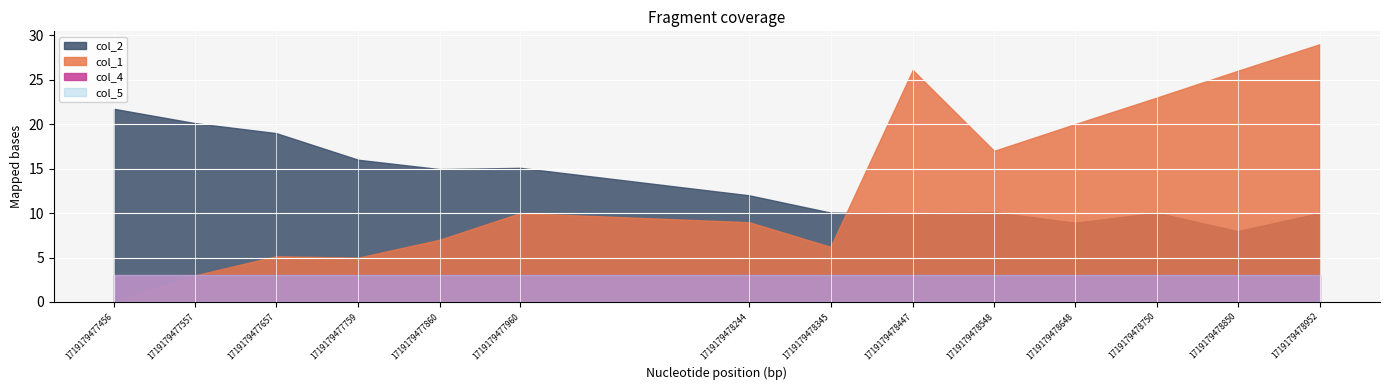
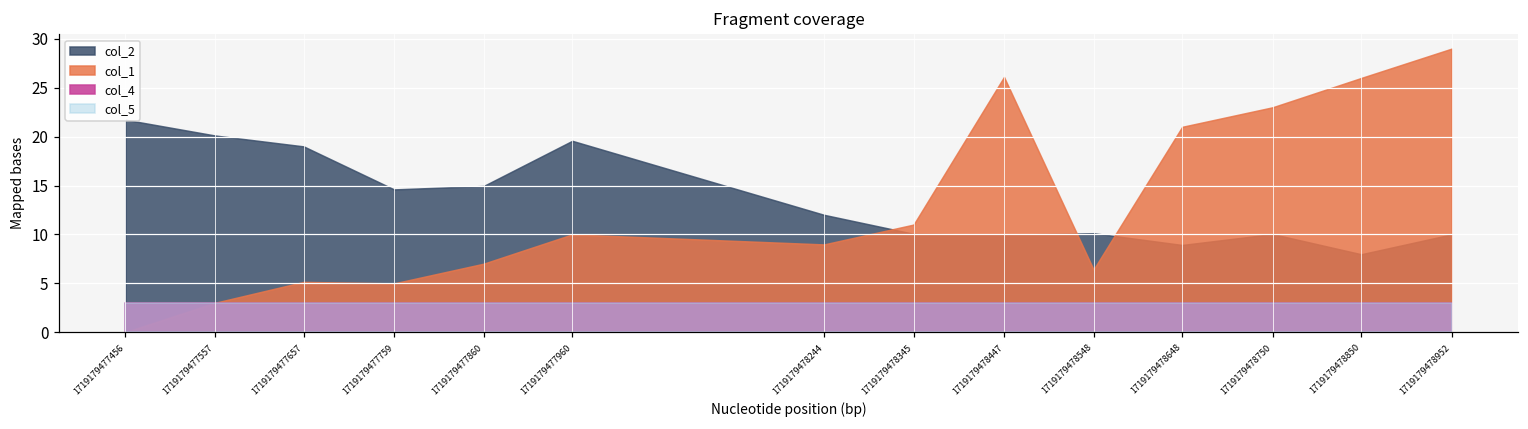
  {
    "col_2": {
      "1719179477456": 22,
      "1719179477557": 20,
      "1719179477657": 19,
-     "1719179477759": 16,
+     "1719179477759": 15,
      "1719179477860": 15,
-     "1719179477960": 15,
+     "1719179477960": 20,
      "1719179478244": 12,
      "1719179478345": 10,
      "1719179478447": 10,
      "1719179478548": 10,
      "1719179478648": 9,
      "1719179478750": 10,
      "1719179478850": 8,
      "1719179478952": 10
    },
    "col_1": {
      "1719179477456": 0,
      "1719179477657": 5,
      "1719179477759": 5,
      "1719179477860": 7,
      "1719179477960": 10,
      "1719179478244": 9,
-     "1719179478345": 6,
+     "1719179478345": 11,
      "1719179478447": 26,
-     "1719179478548": 17,
-     "1719179478648": 20,
+     "1719179478548": 6,
+     "1719179478648": 21,
      "1719179478750": 23,
      "1719179478850": 26,
      "1719179478952": 29
    },
    "col_5": {
      "1719179477456": 3,
      "1719179477657": 3,
      "1719179477759": 3,
      "1719179477860": 3,
      "1719179477960": 3,
      "1719179478244": 3,
      "1719179478345": 3,
      "1719179478447": 3,
      "1719179478548": 3,
      "1719179478648": 3,
      "1719179478750": 3,
      "1719179478850": 3,
      "1719179478952": 3
    }
  }
